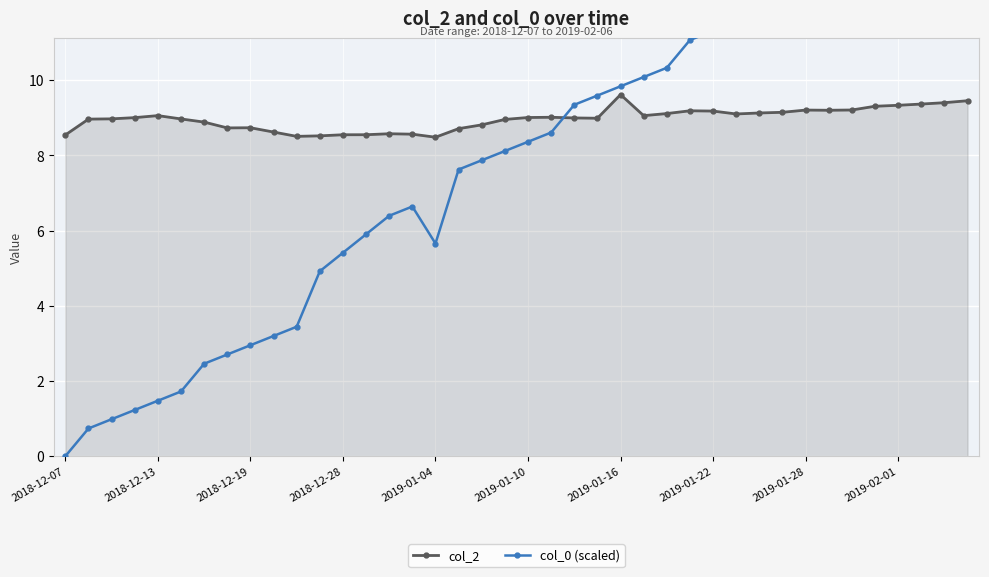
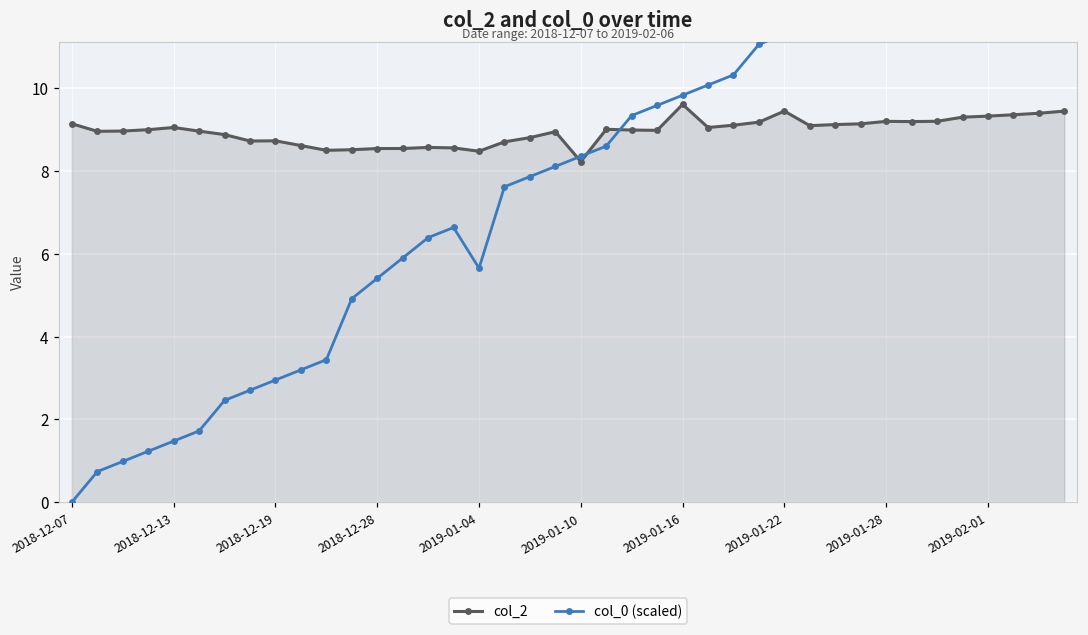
  {
    "col_2": {
-     "2018-12-07": 8.5,
+     "2018-12-07": 9.1,
      "2018-12-13": 9.1,
      "2018-12-19": 8.7,
      "2018-12-28": 8.5,
      "2019-01-04": 8.5,
-     "2019-01-10": 9.0,
+     "2019-01-10": 8.2,
      "2019-01-16": 9.6,
-     "2019-01-22": 9.2,
+     "2019-01-22": 9.5,
      "2019-01-28": 9.2,
      "2019-02-01": 9.3
    },
    "col_0 (scaled)": {
      "2018-12-07": 0.0,
      "2018-12-13": 1.5,
      "2018-12-19": 3.0,
      "2018-12-28": 5.4,
      "2019-01-04": 5.7,
      "2019-01-10": 8.4,
      "2019-01-16": 9.8
    }
  }
